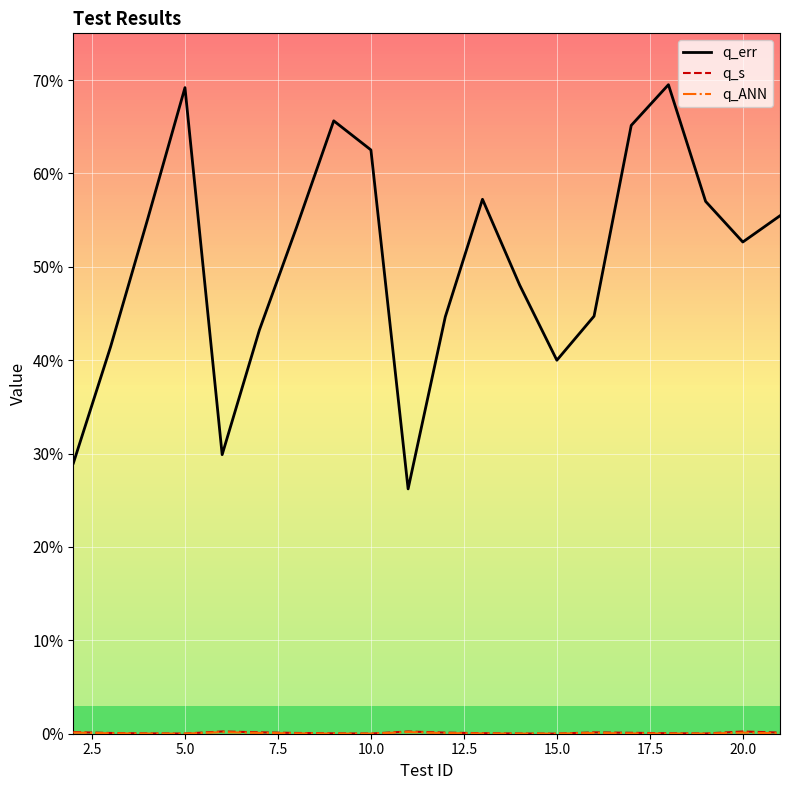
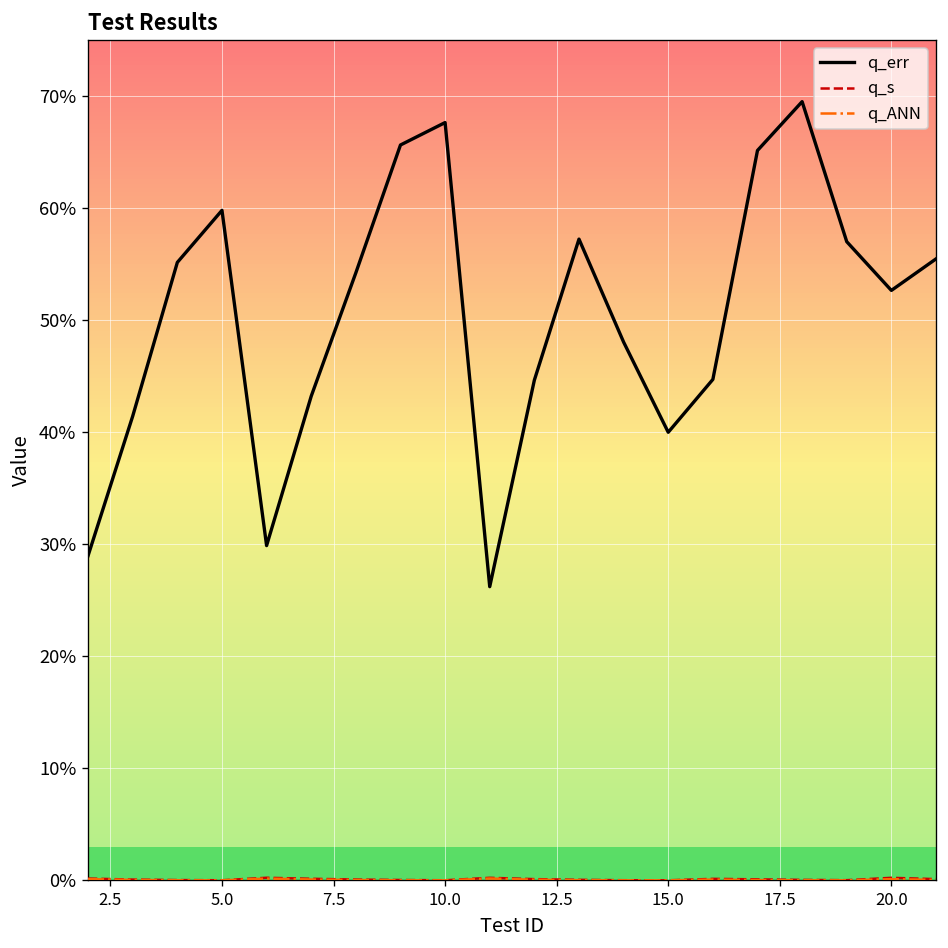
  {
    "q_err": {
-     "5.0": "69%",
-     "10.0": "63%",
+     "5.0": "60%",
+     "10.0": "68%",
      "15.0": "40%",
      "20.0": "53%"
    }
  }
